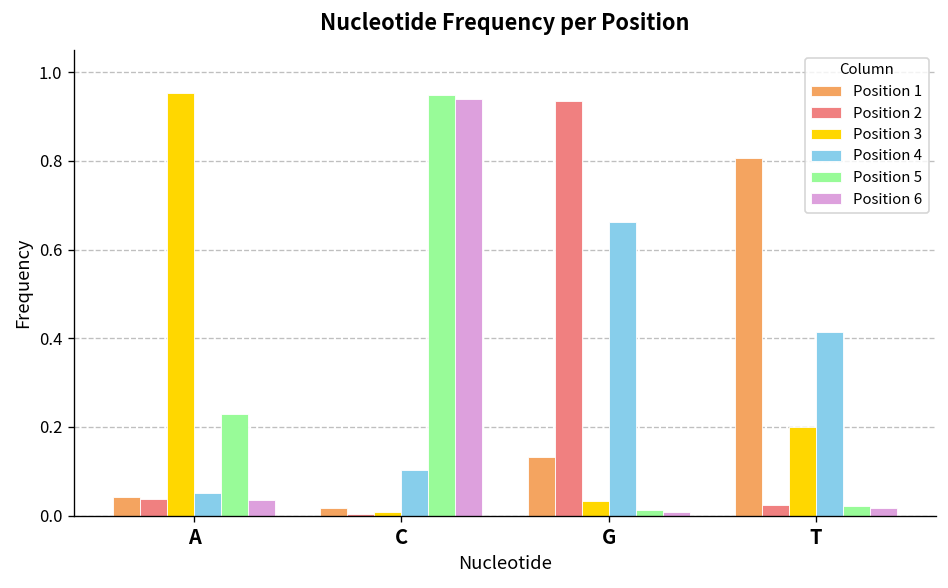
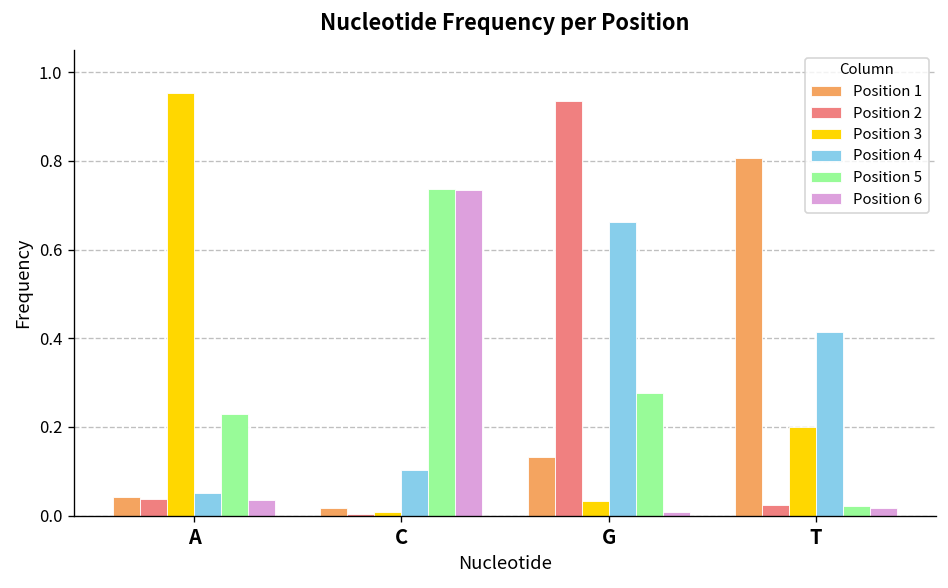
  {
    "Position 3": {
      "A": 0.95,
      "C": 0.01,
      "G": 0.03,
      "T": 0.20
    },
    "Position 4": {
      "A": 0.05,
      "C": 0.10,
      "G": 0.66,
      "T": 0.41
    },
    "Position 5": {
      "A": 0.23,
-     "C": 0.95,
-     "G": 0.01,
+     "C": 0.74,
+     "G": 0.28,
      "T": 0.02
    },
    "Position 6": {
      "A": 0.04,
-     "C": 0.94,
+     "C": 0.74,
      "G": 0.01,
      "T": 0.02
    }
  }
